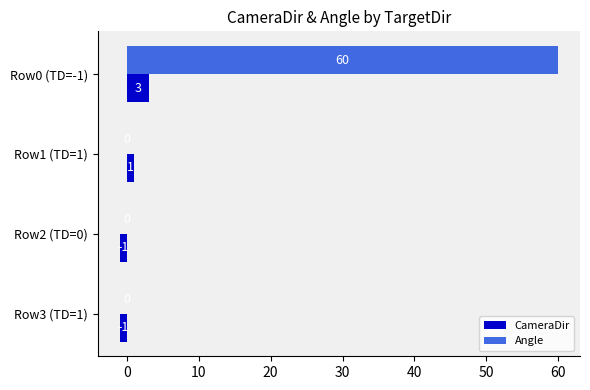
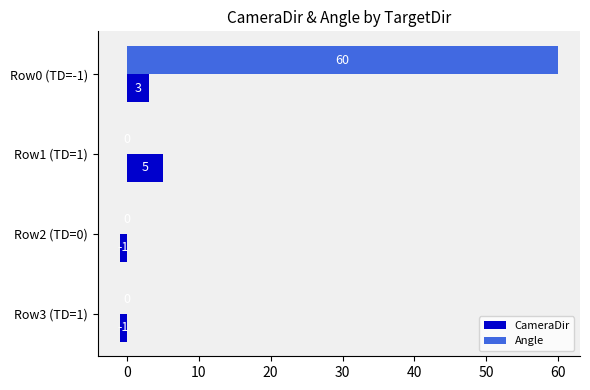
  {
    "CameraDir": {
      "Row0 (TD=-1)": 3,
-     "Row1 (TD=1)": 1,
+     "Row1 (TD=1)": 5,
      "Row2 (TD=0)": -1,
      "Row3 (TD=1)": -1
    },
    "Angle": {
      "Row0 (TD=-1)": 60
    }
  }
